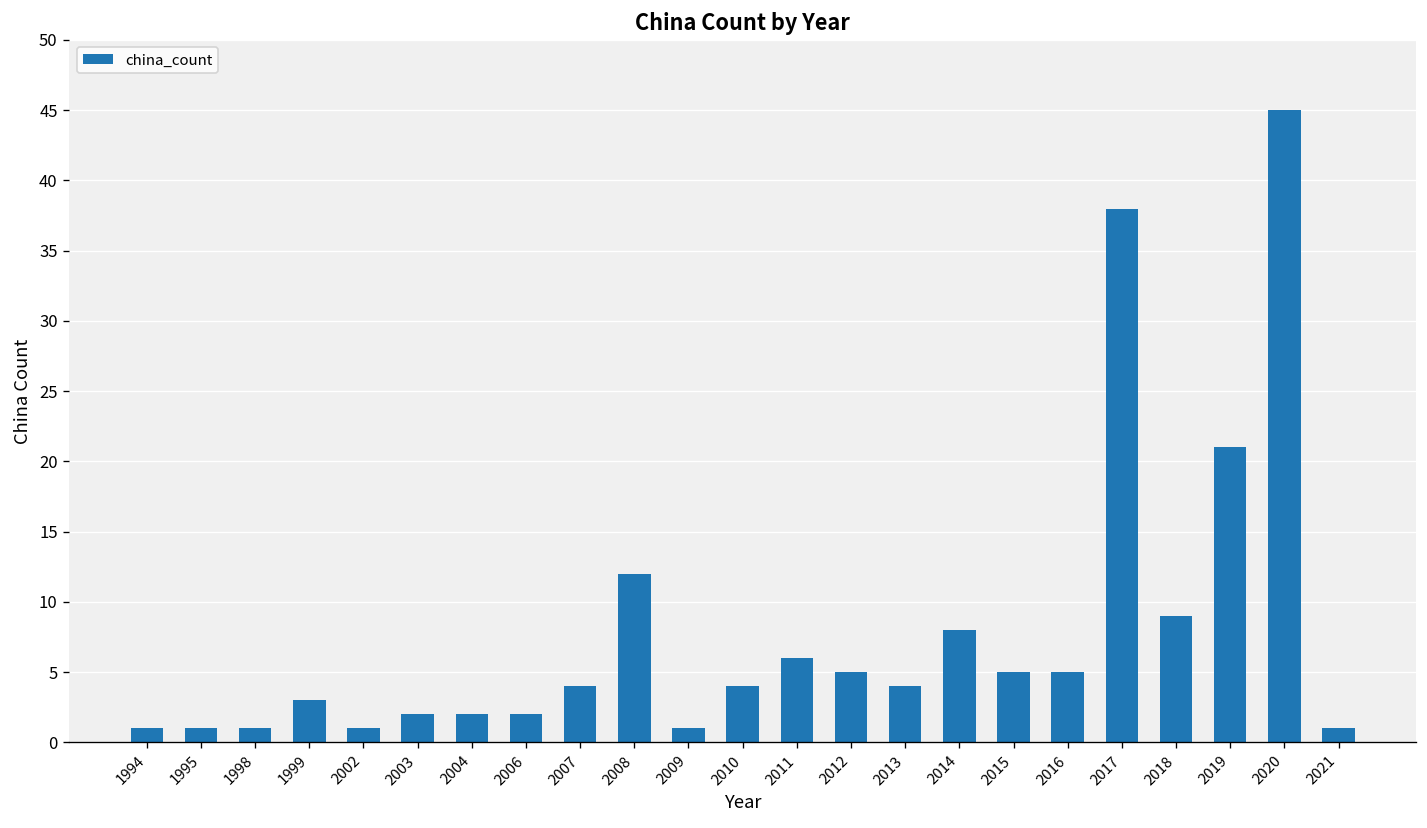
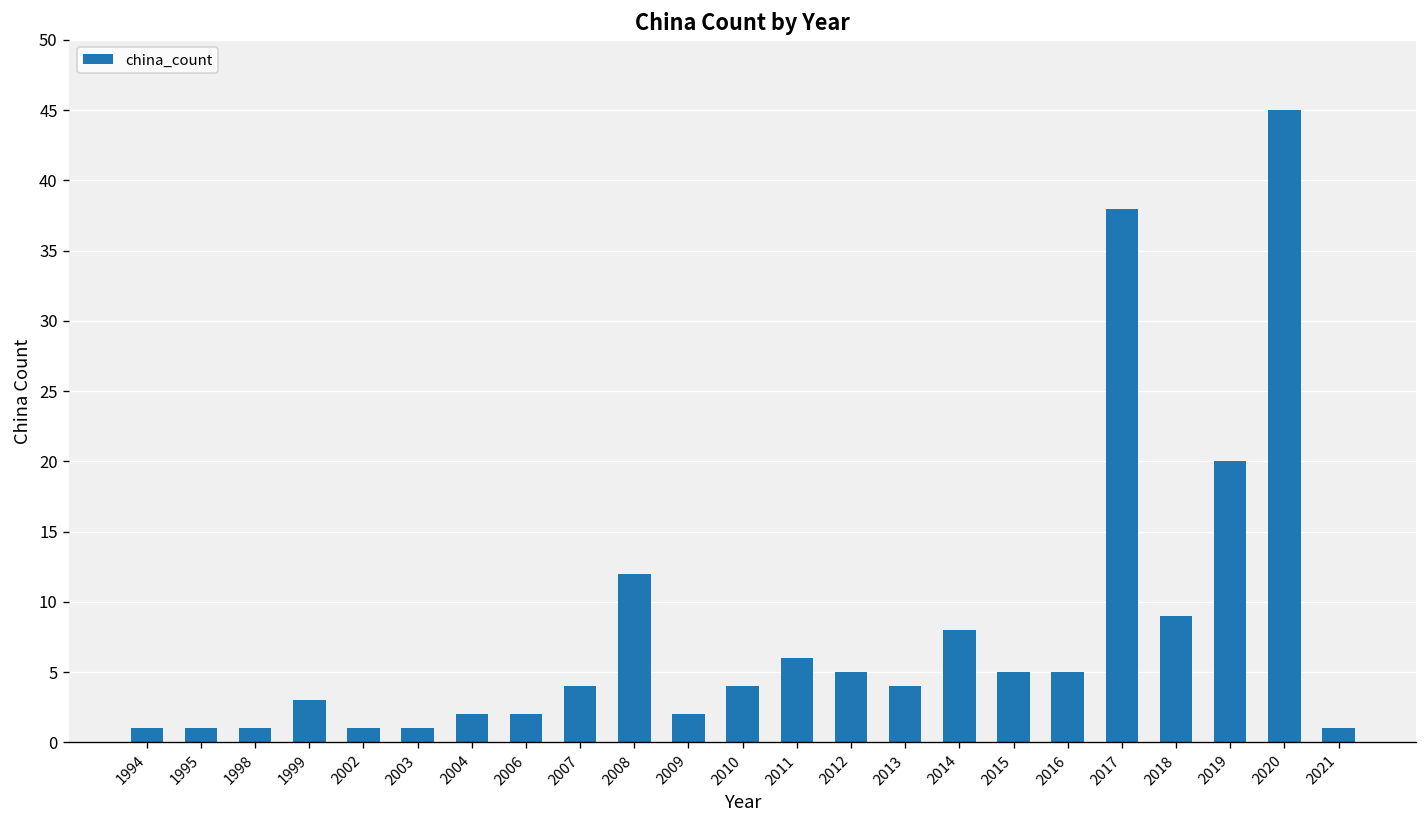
  {
    "1994": 1,
    "1995": 1,
    "1998": 1,
    "1999": 3,
    "2002": 1,
-   "2003": 2,
+   "2003": 1,
    "2004": 2,
    "2006": 2,
    "2007": 4,
    "2008": 12,
-   "2009": 1,
+   "2009": 2,
    "2010": 4,
    "2011": 6,
    "2012": 5,
    "2013": 4,
    "2014": 8,
    "2015": 5,
    "2016": 5,
    "2017": 38,
    "2018": 9,
-   "2019": 21,
+   "2019": 20,
    "2020": 45,
    "2021": 1
  }
